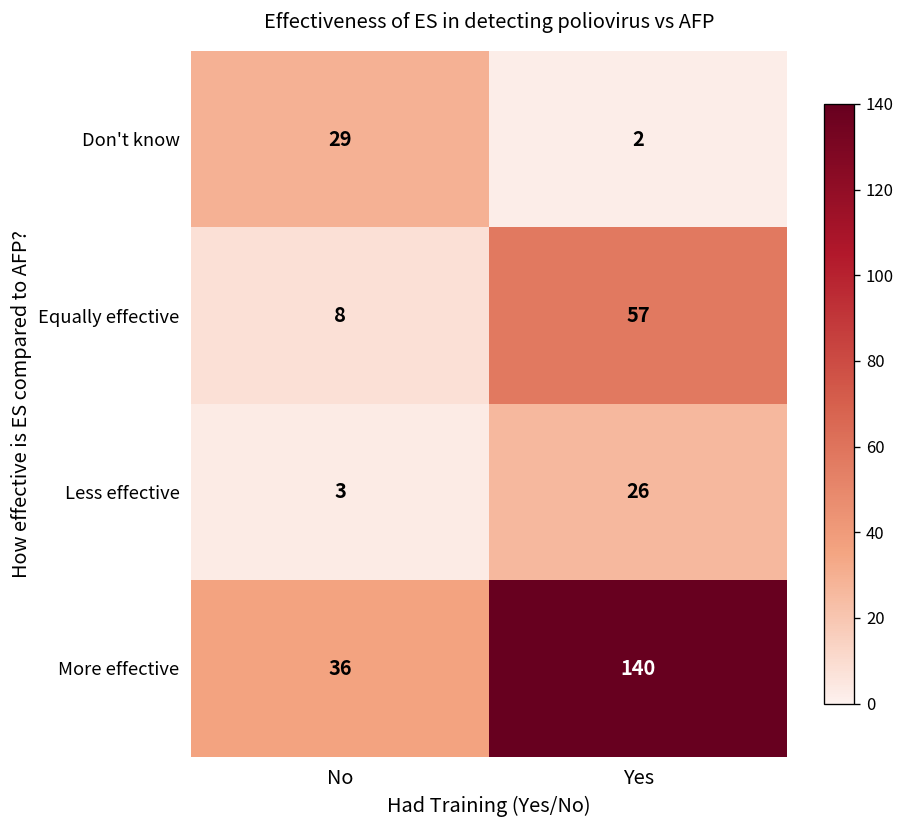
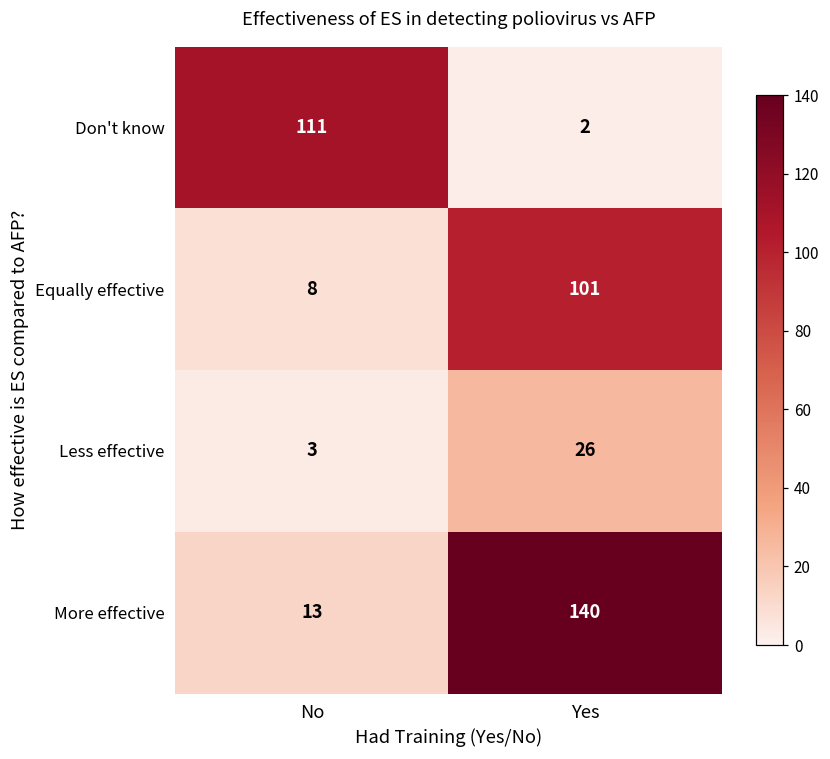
  {
    "Don't know": {
-     "No": 29,
+     "No": 111,
      "Yes": 2
    },
    "Equally effective": {
      "No": 8,
-     "Yes": 57
+     "Yes": 101
    },
    "Less effective": {
      "No": 3,
      "Yes": 26
    },
    "More effective": {
-     "No": 36,
+     "No": 13,
      "Yes": 140
    }
  }
